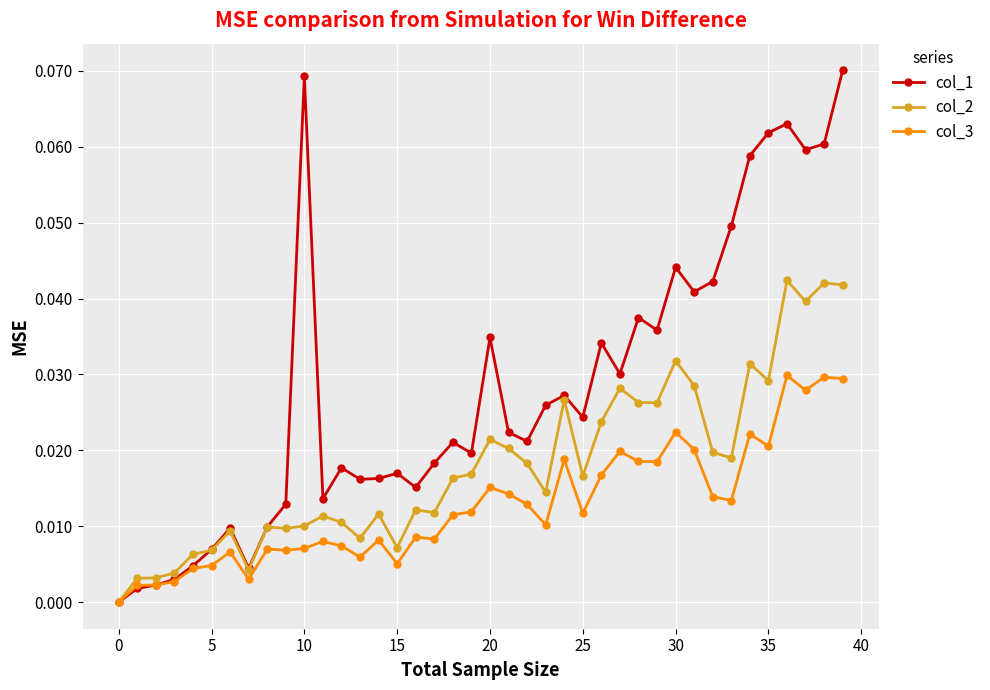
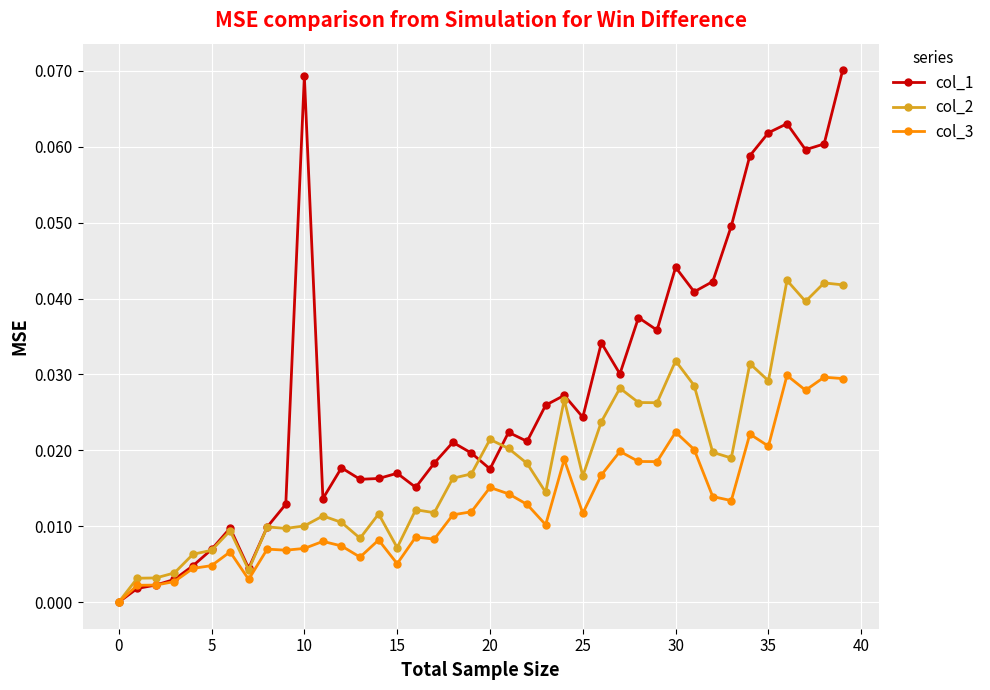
  {
    "col_1": {
      "10": 0.069,
      "15": 0.017,
-     "20": 0.035,
+     "20": 0.018,
      "25": 0.024,
      "30": 0.044,
      "35": 0.062
    }
  }
